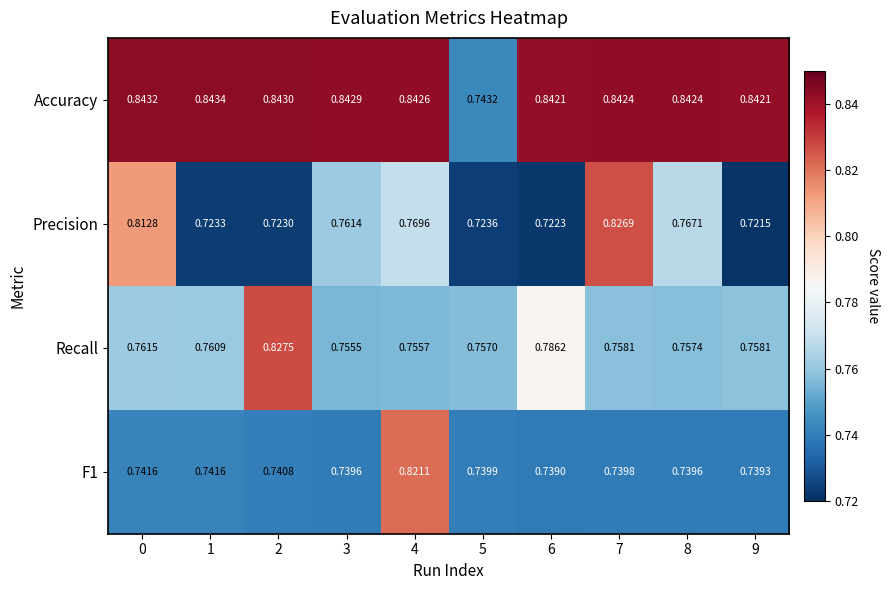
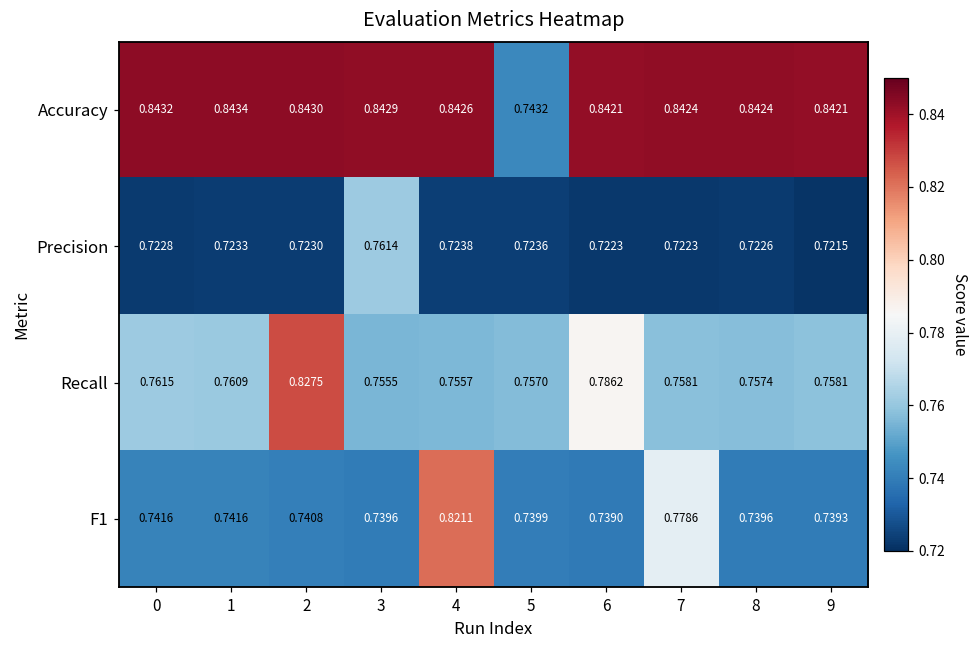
  {
    "Accuracy": {
      "0": 0.8432,
      "1": 0.8434,
      "2": 0.8430,
      "3": 0.8429,
      "4": 0.8426,
      "5": 0.7432,
      "6": 0.8421,
      "7": 0.8424,
      "8": 0.8424,
      "9": 0.8421
    },
    "Precision": {
-     "0": 0.8128,
+     "0": 0.7228,
      "1": 0.7233,
      "2": 0.7230,
      "3": 0.7614,
-     "4": 0.7696,
+     "4": 0.7238,
      "5": 0.7236,
      "6": 0.7223,
-     "7": 0.8269,
-     "8": 0.7671,
+     "7": 0.7223,
+     "8": 0.7226,
      "9": 0.7215
    },
    "Recall": {
      "0": 0.7615,
      "1": 0.7609,
      "2": 0.8275,
      "3": 0.7555,
      "4": 0.7557,
      "5": 0.7570,
      "6": 0.7862,
      "7": 0.7581,
      "8": 0.7574,
      "9": 0.7581
    },
    "F1": {
      "0": 0.7416,
      "1": 0.7416,
      "2": 0.7408,
      "3": 0.7396,
      "4": 0.8211,
      "5": 0.7399,
      "6": 0.7390,
-     "7": 0.7398,
+     "7": 0.7786,
      "8": 0.7396,
      "9": 0.7393
    }
  }
